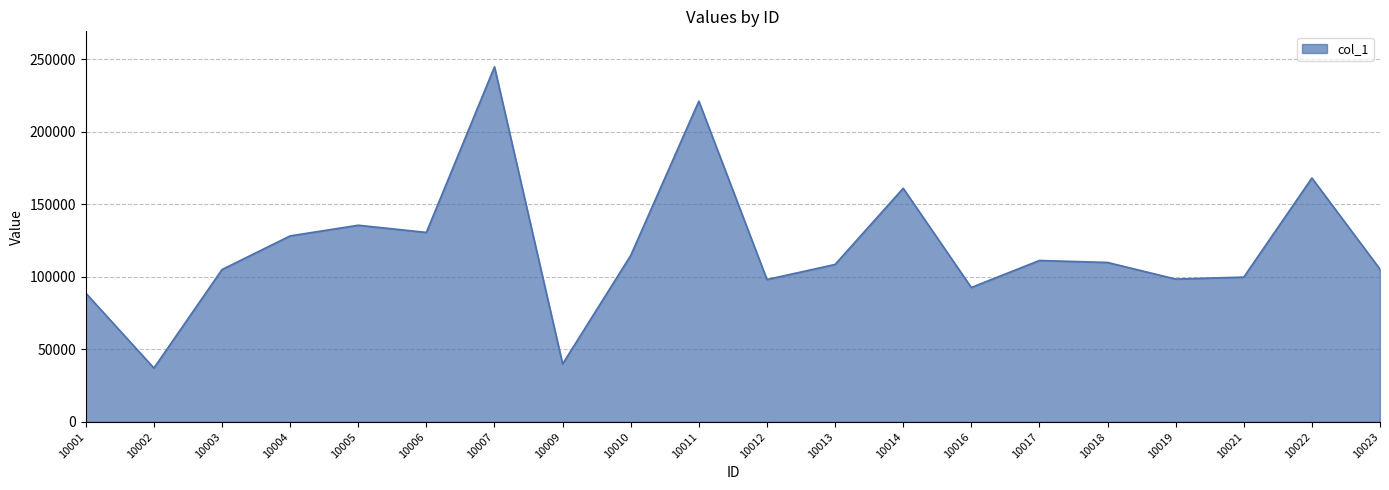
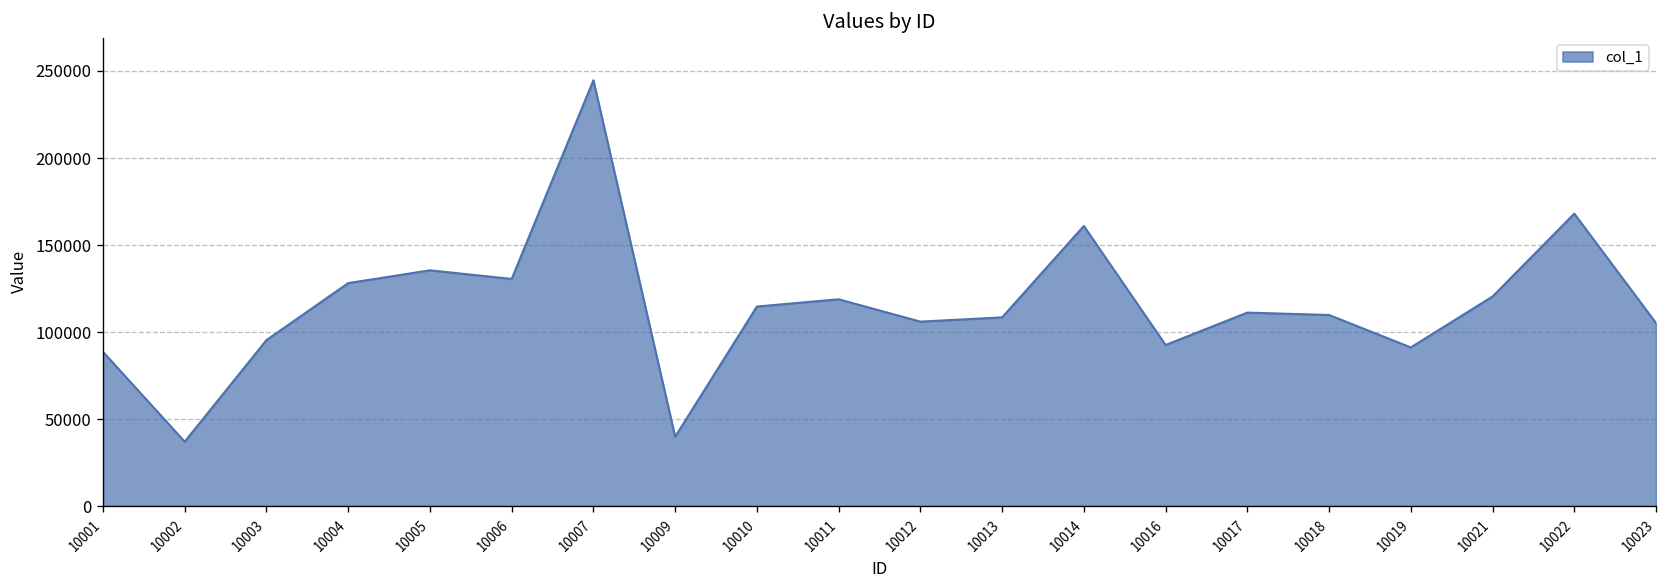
  {
    "10001": 89000,
    "10002": 37000,
-   "10003": 105000,
+   "10003": 95000,
    "10004": 128000,
    "10005": 136000,
    "10006": 131000,
    "10007": 245000,
    "10009": 40000,
    "10010": 115000,
-   "10011": 221000,
-   "10012": 98000,
+   "10011": 119000,
+   "10012": 106000,
    "10013": 108000,
    "10014": 161000,
    "10016": 93000,
    "10017": 111000,
    "10018": 110000,
-   "10019": 98000,
-   "10021": 100000,
+   "10019": 91000,
+   "10021": 120000,
    "10022": 168000,
    "10023": 105000
  }
